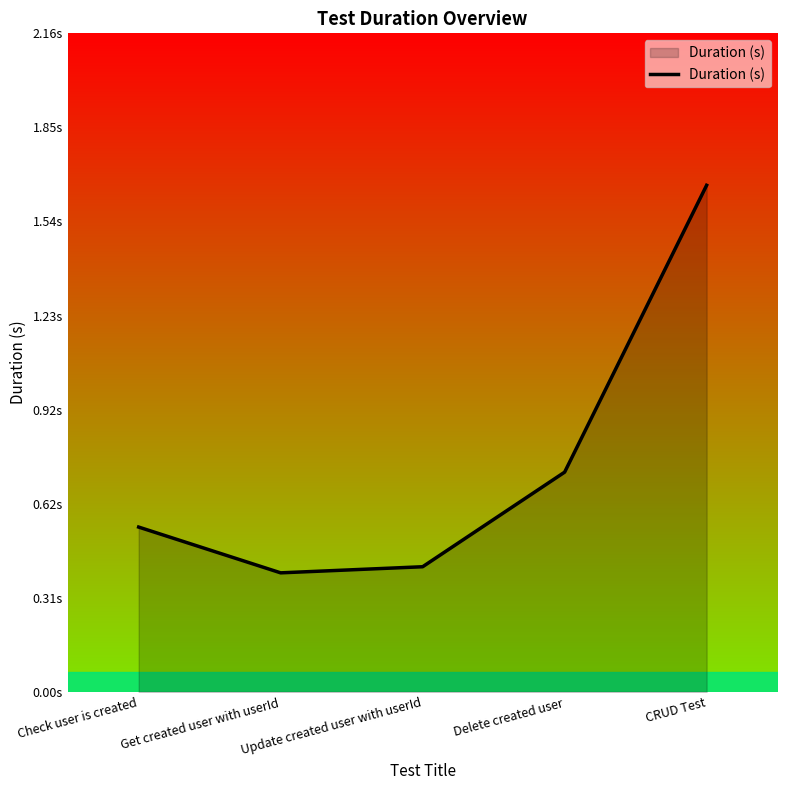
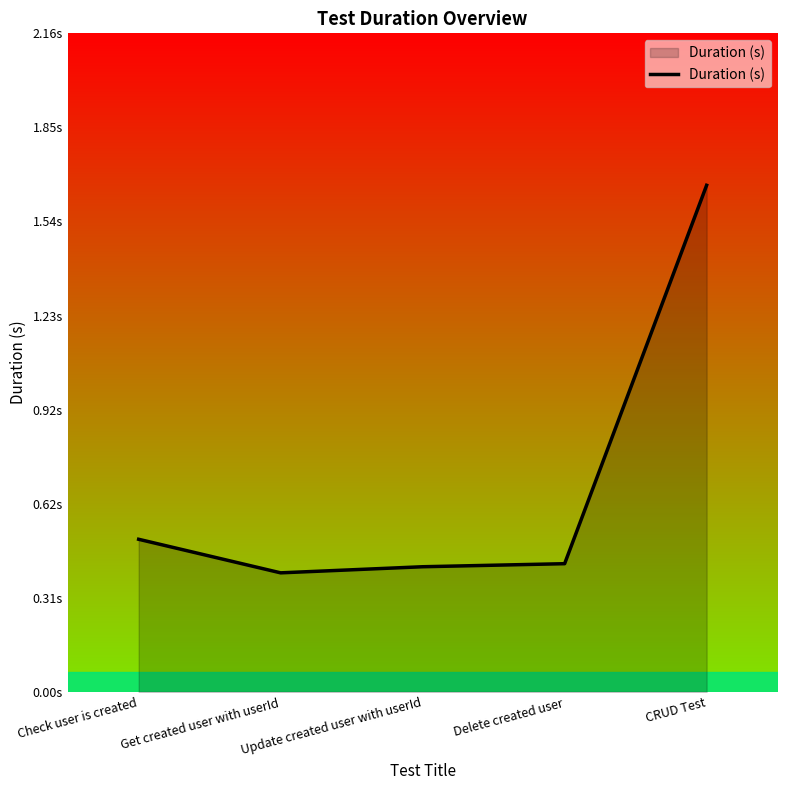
  {
-   "Check user is created": "0.54s",
+   "Check user is created": "0.50s",
    "Get created user with userId": "0.39s",
    "Update created user with userId": "0.41s",
-   "Delete created user": "0.72s",
+   "Delete created user": "0.42s",
    "CRUD Test": "1.66s"
  }
